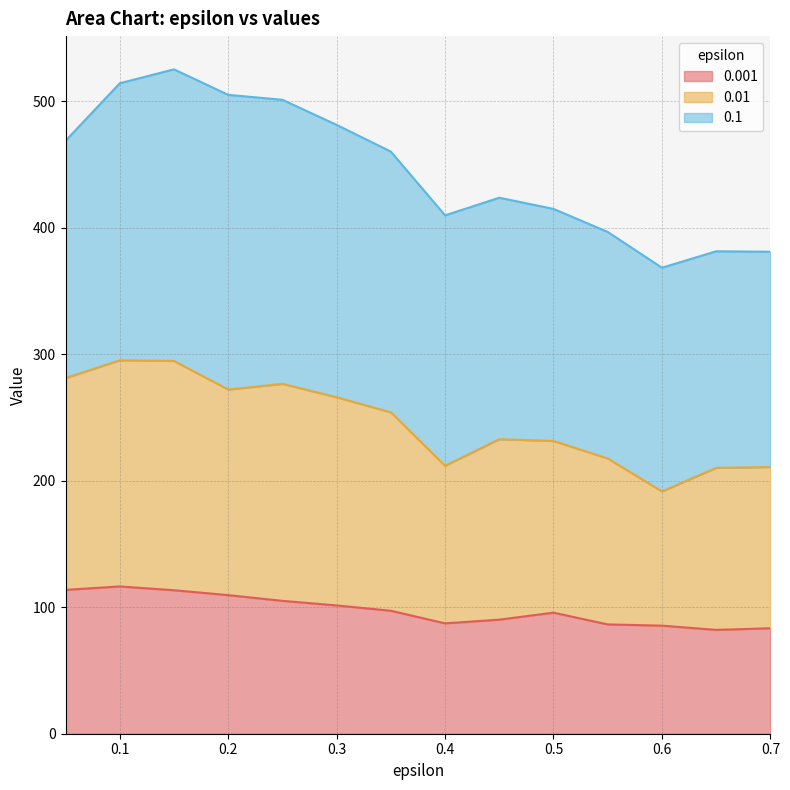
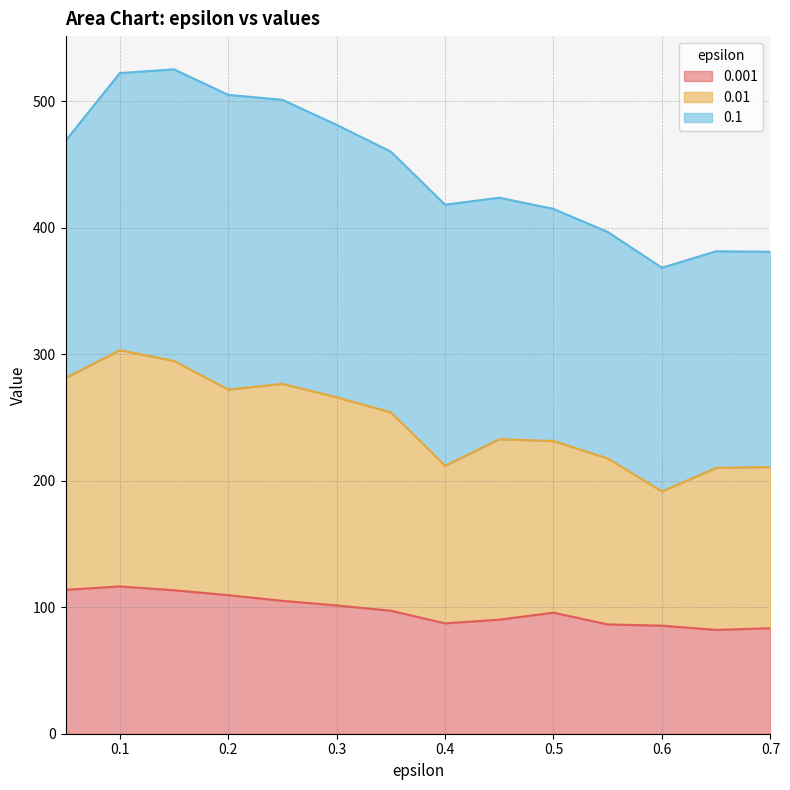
  {
    "0.001": {
      "0.1": 116,
      "0.2": 110,
      "0.3": 101,
      "0.4": 87,
      "0.5": 96,
      "0.6": 85,
      "0.7": 83
    },
    "0.01": {
-     "0.1": 179,
+     "0.1": 187,
      "0.2": 163,
      "0.3": 165,
      "0.4": 125,
      "0.5": 136,
      "0.6": 106,
      "0.7": 127
    },
    "0.1": {
      "0.1": 219,
      "0.2": 233,
      "0.3": 215,
-     "0.4": 198,
+     "0.4": 206,
      "0.5": 183,
      "0.6": 177,
      "0.7": 170
    }
  }
